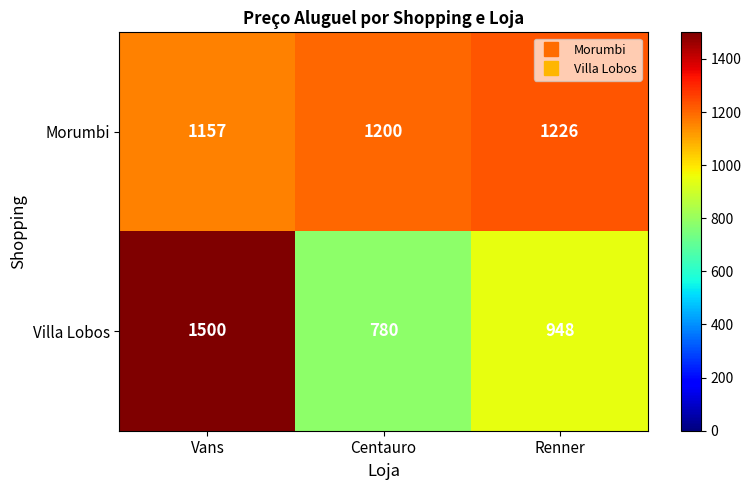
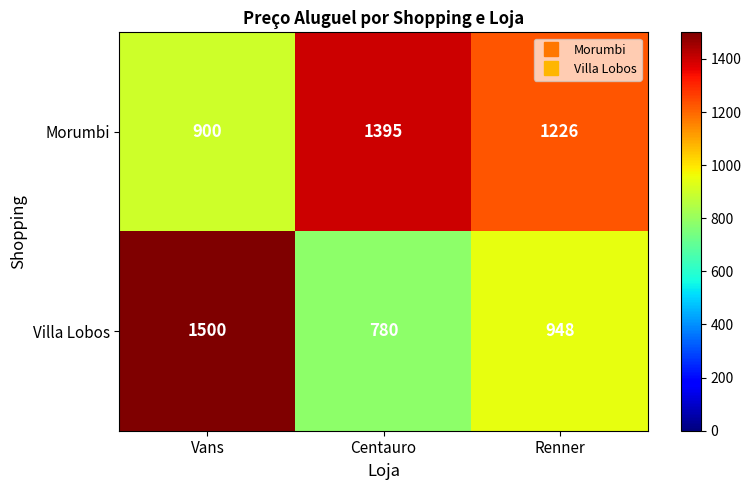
  {
    "Morumbi": {
-     "Vans": 1157,
-     "Centauro": 1200,
+     "Vans": 900,
+     "Centauro": 1395,
      "Renner": 1226
    },
    "Villa Lobos": {
      "Vans": 1500,
      "Centauro": 780,
      "Renner": 948
    }
  }
